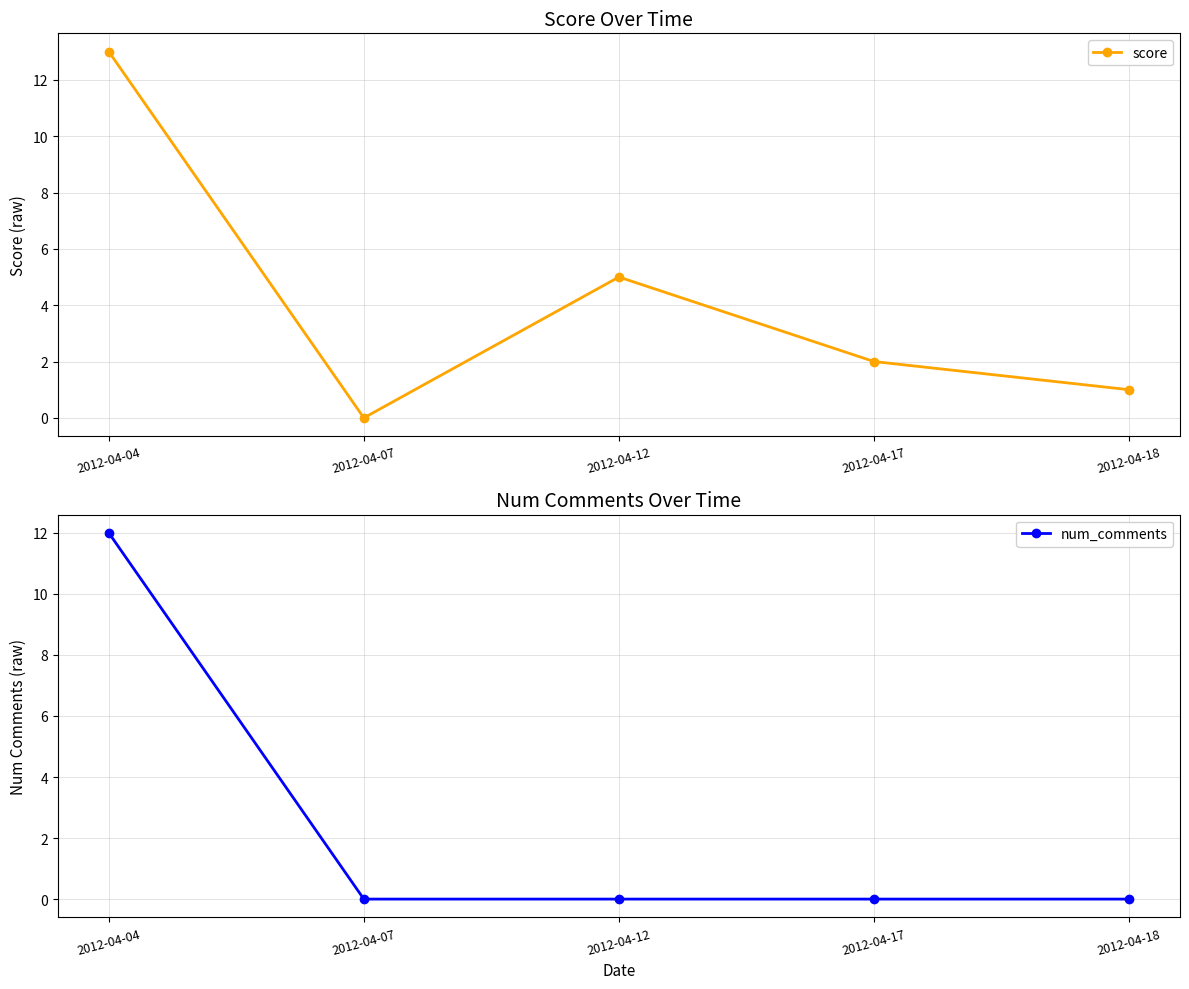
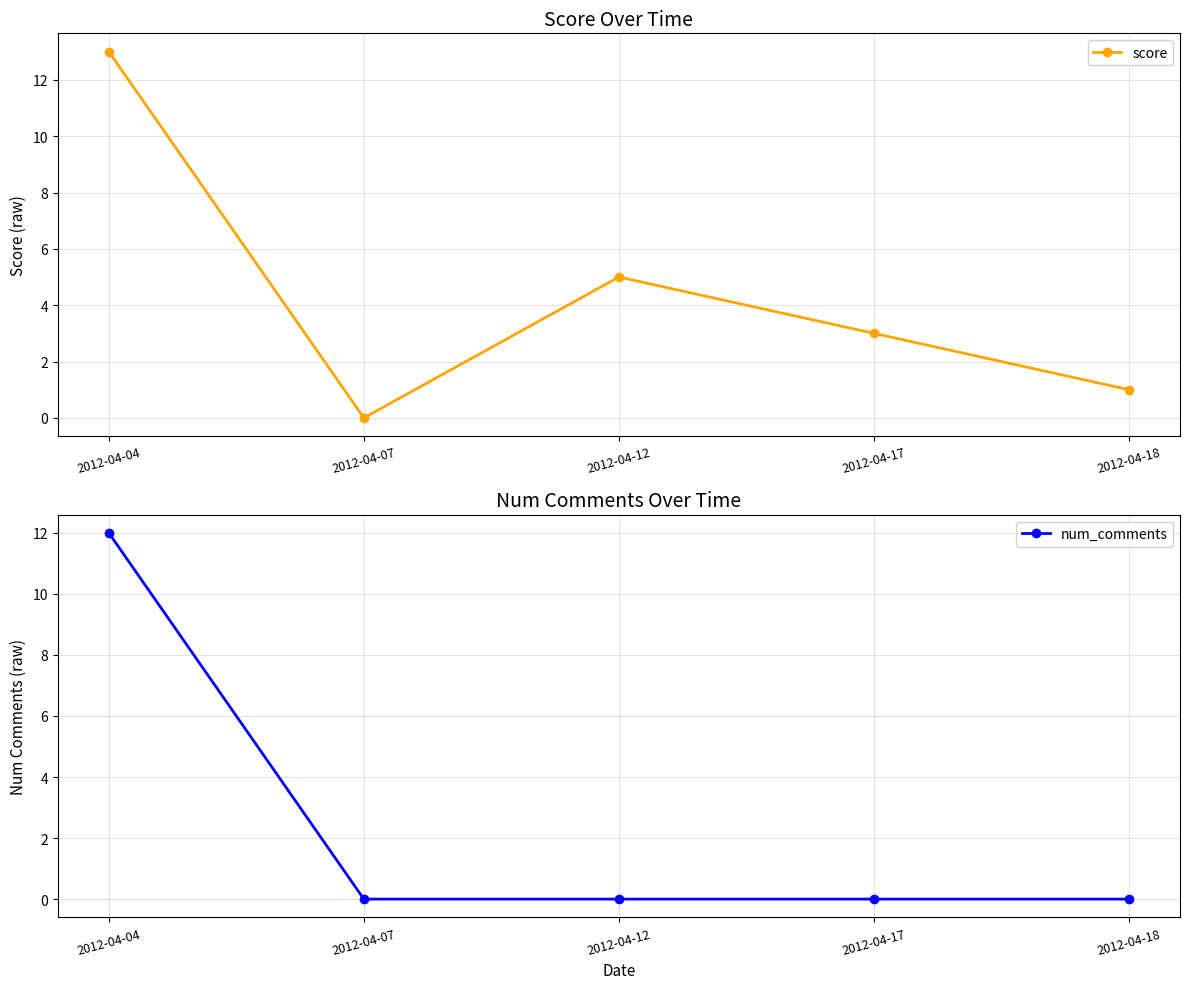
  {
    "Score Over Time": {
      "2012-04-04": 13,
      "2012-04-07": 0,
      "2012-04-12": 5,
-     "2012-04-17": 2,
+     "2012-04-17": 3,
      "2012-04-18": 1
    },
    "Num Comments Over Time": {
      "2012-04-04": 12.0,
      "2012-04-07": 0.0,
      "2012-04-12": 0.0,
      "2012-04-17": 0.0,
      "2012-04-18": 0.0
    }
  }
